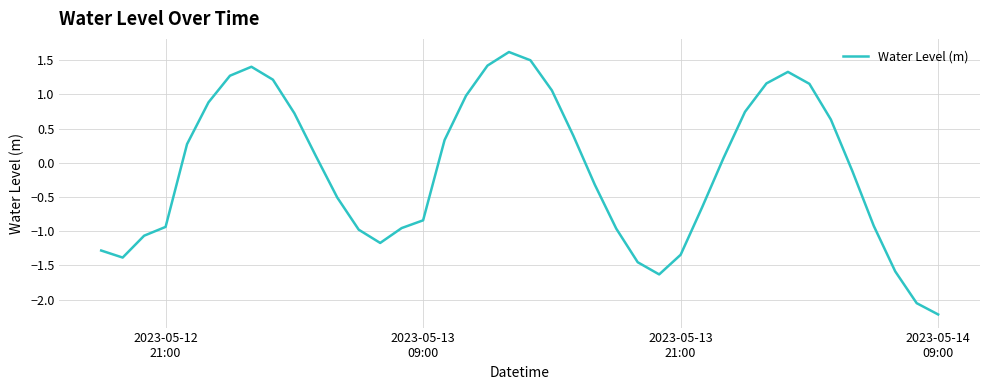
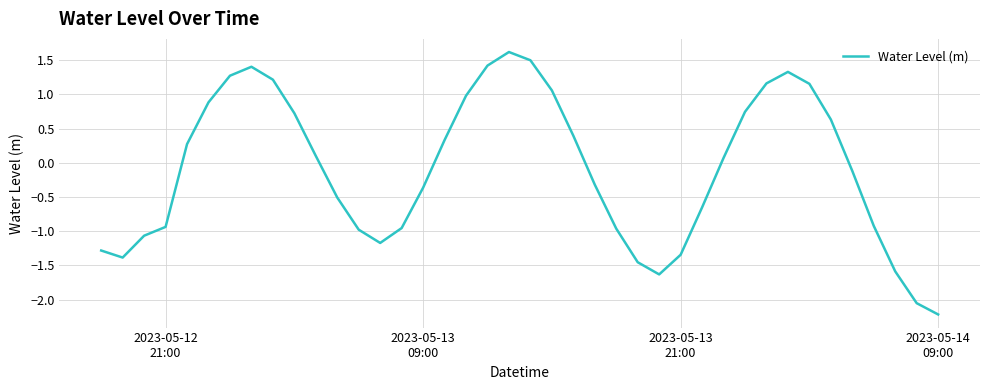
  {
    "2023-05-12 21:00": -0.9,
-   "2023-05-13 09:00": -0.8,
+   "2023-05-13 09:00": -0.4,
    "2023-05-13 21:00": -1.3,
    "2023-05-14 09:00": -2.2
  }
